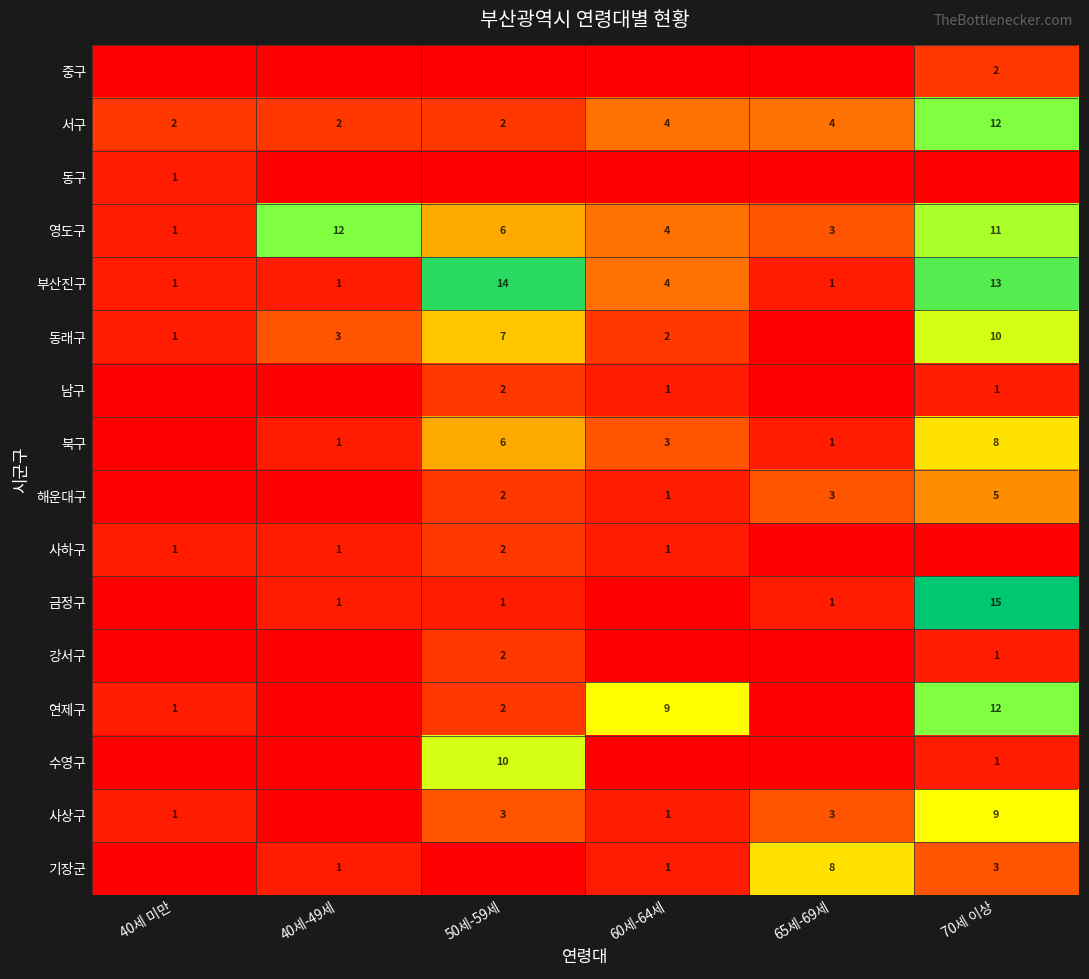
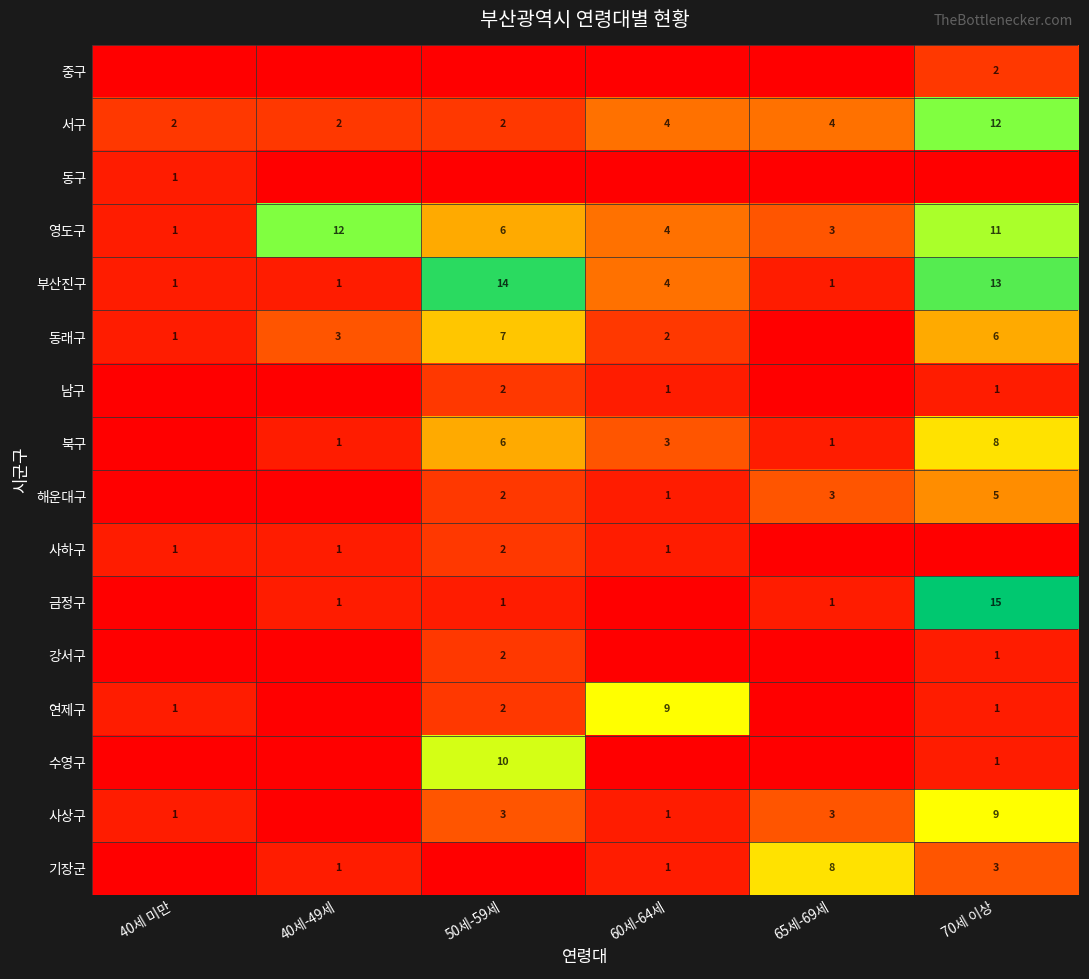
  {
    "중구": {
      "70세 이상": 2
    },
    "서구": {
      "40세 미만": 2,
      "40세-49세": 2,
      "50세-59세": 2,
      "60세-64세": 4,
      "65세-69세": 4,
      "70세 이상": 12
    },
    "동구": {
      "40세 미만": 1
    },
    "영도구": {
      "40세 미만": 1,
      "40세-49세": 12,
      "50세-59세": 6,
      "60세-64세": 4,
      "65세-69세": 3,
      "70세 이상": 11
    },
    "부산진구": {
      "40세 미만": 1,
      "40세-49세": 1,
      "50세-59세": 14,
      "60세-64세": 4,
      "65세-69세": 1,
      "70세 이상": 13
    },
    "동래구": {
      "40세 미만": 1,
      "40세-49세": 3,
      "50세-59세": 7,
      "60세-64세": 2,
-     "70세 이상": 10
+     "70세 이상": 6
    },
    "남구": {
      "50세-59세": 2,
      "60세-64세": 1,
      "70세 이상": 1
    },
    "북구": {
      "40세-49세": 1,
      "50세-59세": 6,
      "60세-64세": 3,
      "65세-69세": 1,
      "70세 이상": 8
    },
    "해운대구": {
      "50세-59세": 2,
      "60세-64세": 1,
      "65세-69세": 3,
      "70세 이상": 5
    },
    "사하구": {
      "40세 미만": 1,
      "40세-49세": 1,
      "50세-59세": 2,
      "60세-64세": 1
    },
    "금정구": {
      "40세-49세": 1,
      "50세-59세": 1,
      "65세-69세": 1,
      "70세 이상": 15
    },
    "강서구": {
      "50세-59세": 2,
      "70세 이상": 1
    },
    "연제구": {
      "40세 미만": 1,
      "50세-59세": 2,
      "60세-64세": 9,
-     "70세 이상": 12
+     "70세 이상": 1
    },
    "수영구": {
      "50세-59세": 10,
      "70세 이상": 1
    },
    "사상구": {
      "40세 미만": 1,
      "50세-59세": 3,
      "60세-64세": 1,
      "65세-69세": 3,
      "70세 이상": 9
    },
    "기장군": {
      "40세-49세": 1,
      "60세-64세": 1,
      "65세-69세": 8,
      "70세 이상": 3
    }
  }
